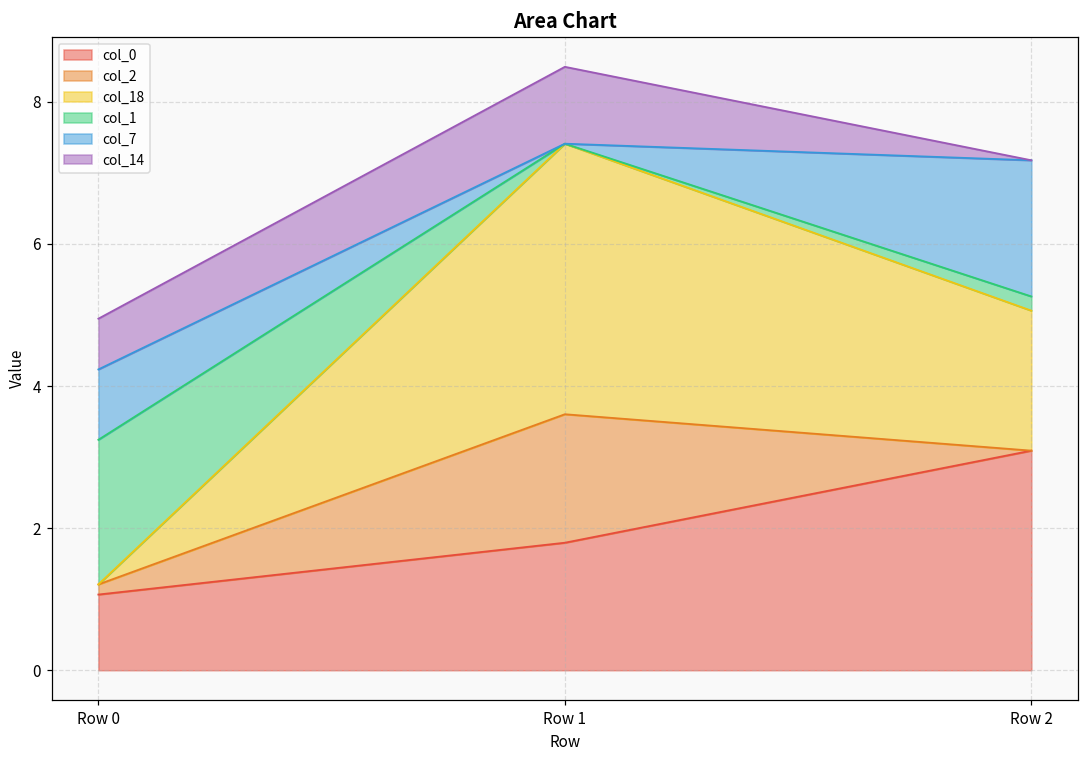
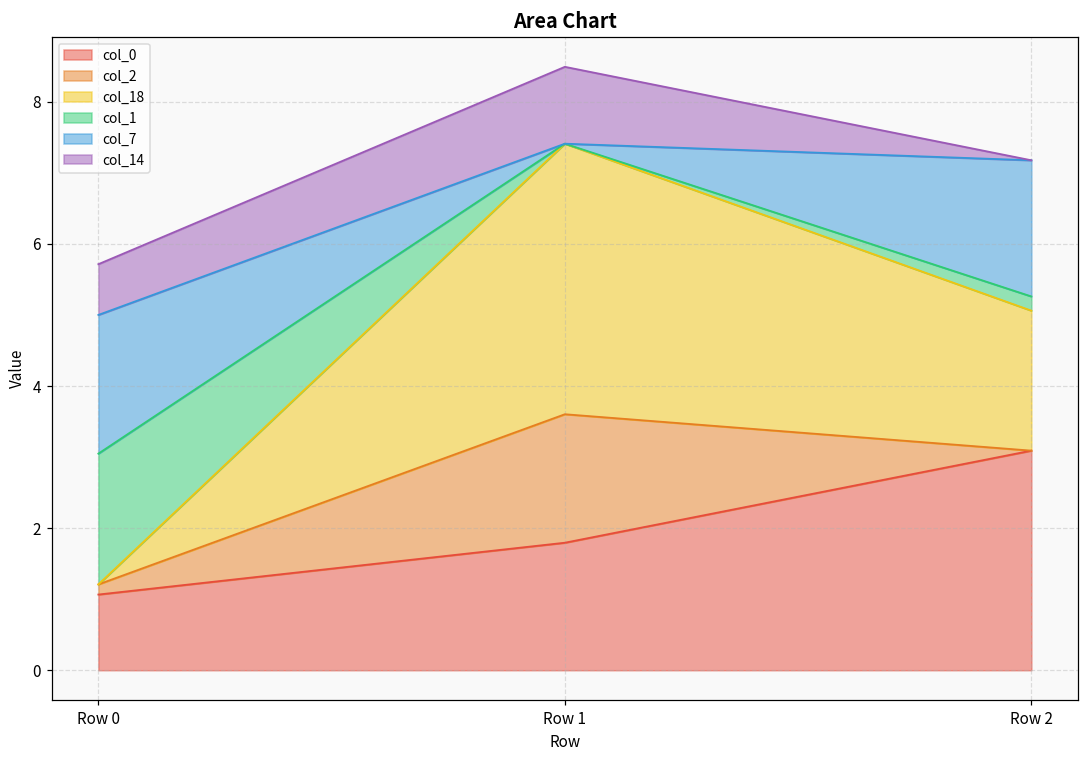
  {
    "col_1": {
-     "Row 0": 2.0,
+     "Row 0": 1.8,
      "Row 2": 0.2
    },
    "col_7": {
-     "Row 0": 1.0
+     "Row 0": 2.0
    },
    "col_14": {
      "Row 0": 0.7,
      "Row 1": 1.1
    }
  }
